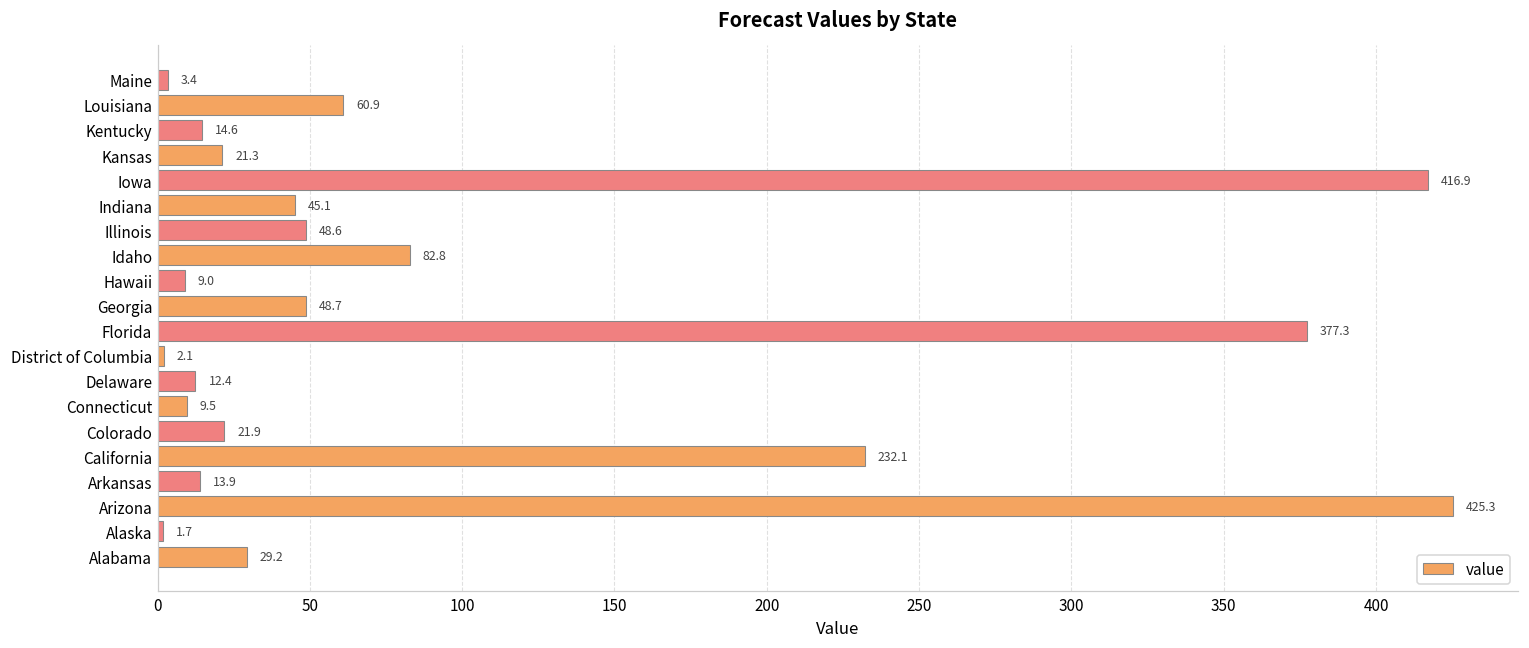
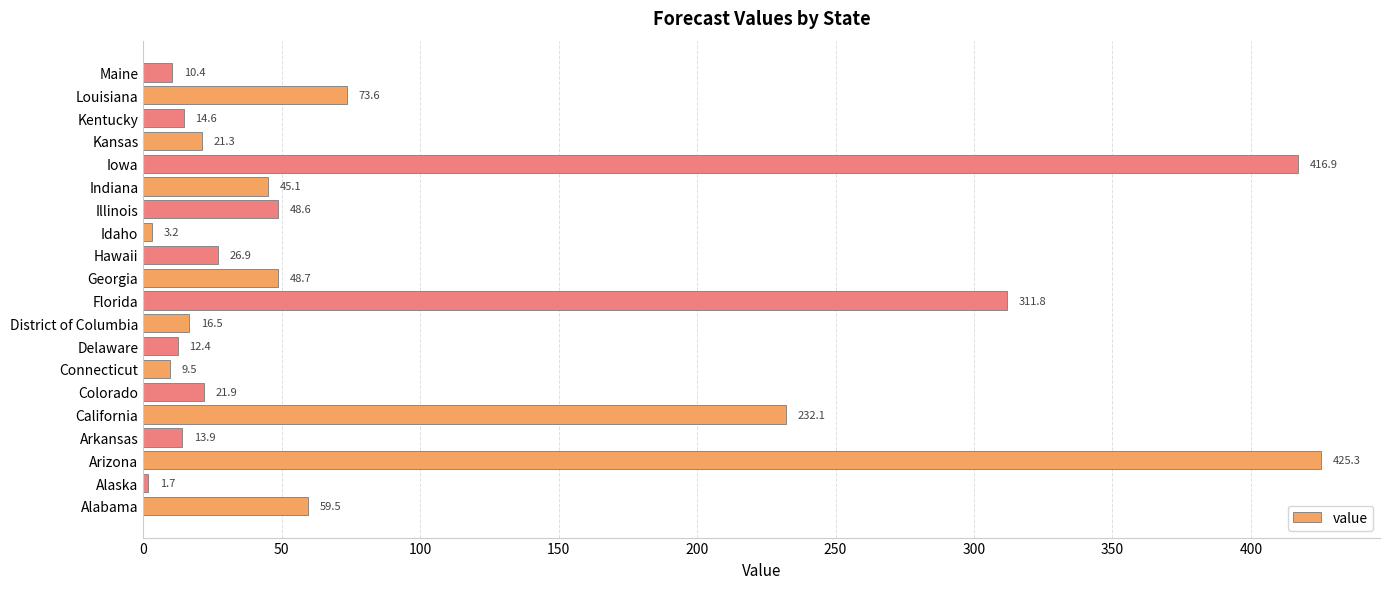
  {
-   "Maine": 3.4,
-   "Louisiana": 60.9,
+   "Maine": 10.4,
+   "Louisiana": 73.6,
    "Kentucky": 14.6,
    "Kansas": 21.3,
    "Iowa": 416.9,
    "Indiana": 45.1,
    "Illinois": 48.6,
-   "Idaho": 82.8,
-   "Hawaii": 9.0,
+   "Idaho": 3.2,
+   "Hawaii": 26.9,
    "Georgia": 48.7,
-   "Florida": 377.3,
-   "District of Columbia": 2.1,
+   "Florida": 311.8,
+   "District of Columbia": 16.5,
    "Delaware": 12.4,
    "Connecticut": 9.5,
    "Colorado": 21.9,
    "California": 232.1,
    "Arkansas": 13.9,
    "Arizona": 425.3,
    "Alaska": 1.7,
-   "Alabama": 29.2
+   "Alabama": 59.5
  }
